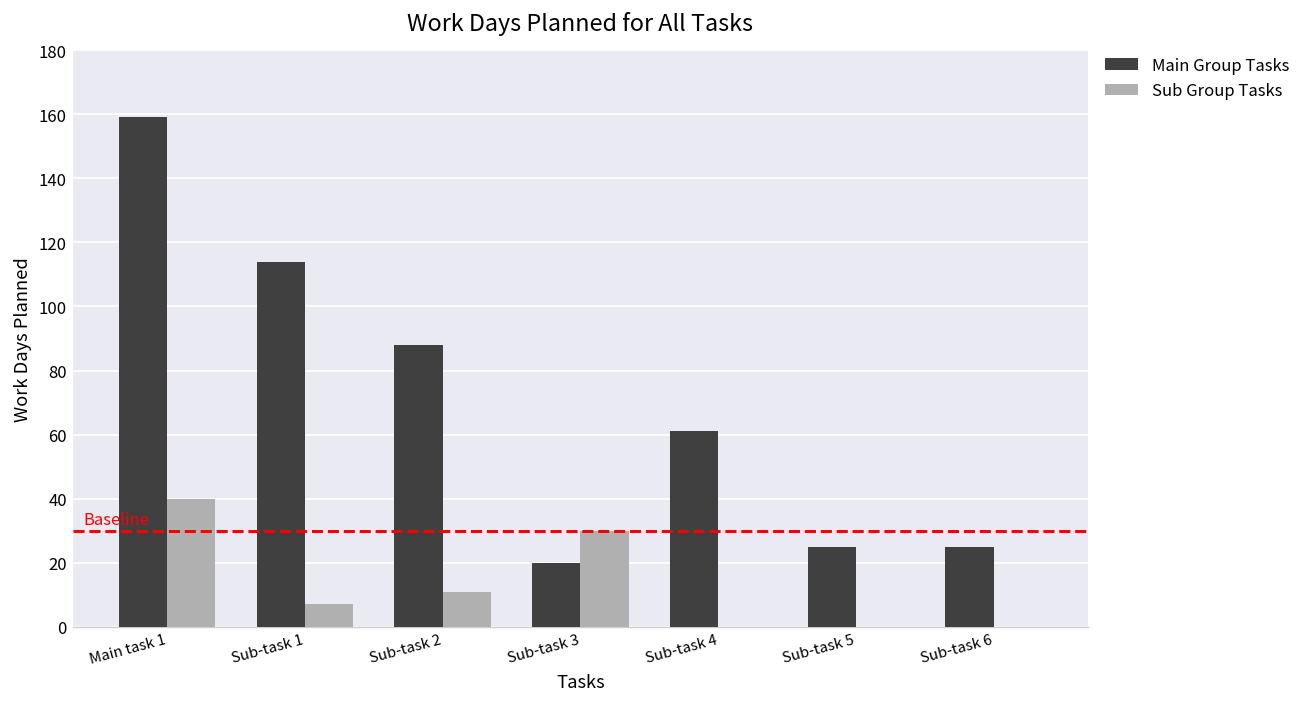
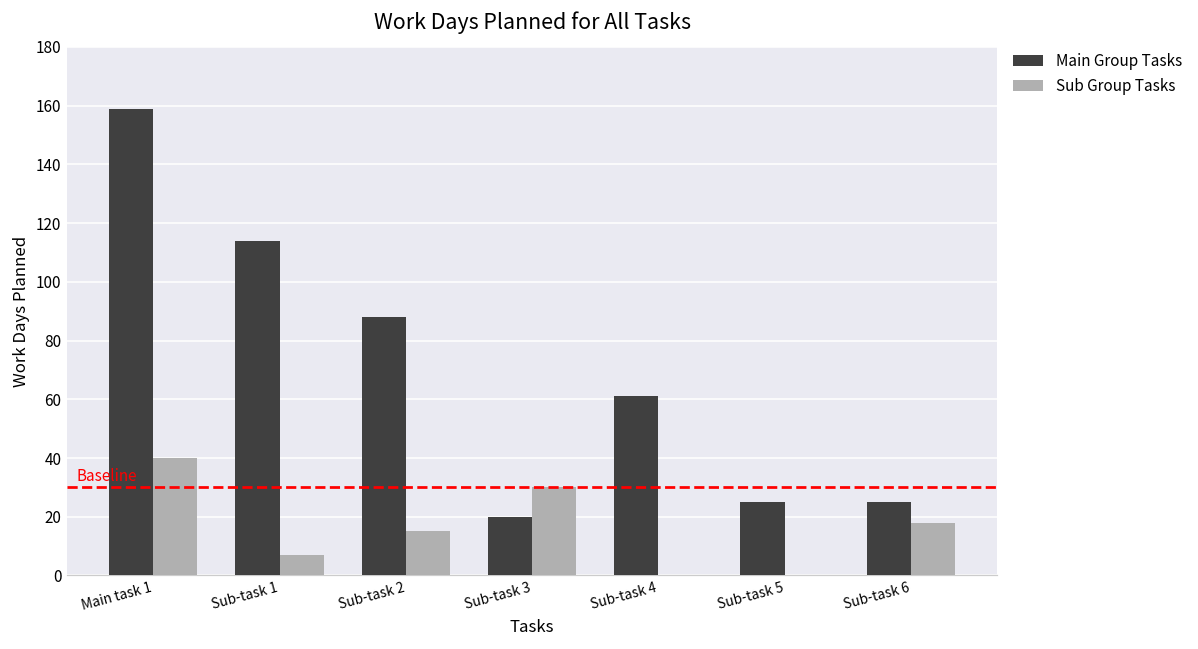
  {
    "Main Group Tasks": {
      "Main task 1": 159,
      "Sub-task 1": 114,
      "Sub-task 2": 88,
      "Sub-task 3": 20,
      "Sub-task 4": 61,
      "Sub-task 5": 25,
      "Sub-task 6": 25
    },
    "Sub Group Tasks": {
      "Main task 1": 40,
      "Sub-task 1": 7,
-     "Sub-task 2": 11,
+     "Sub-task 2": 15,
      "Sub-task 3": 30,
      "Sub-task 4": 0,
      "Sub-task 5": 0,
-     "Sub-task 6": 0
+     "Sub-task 6": 18
    }
  }
